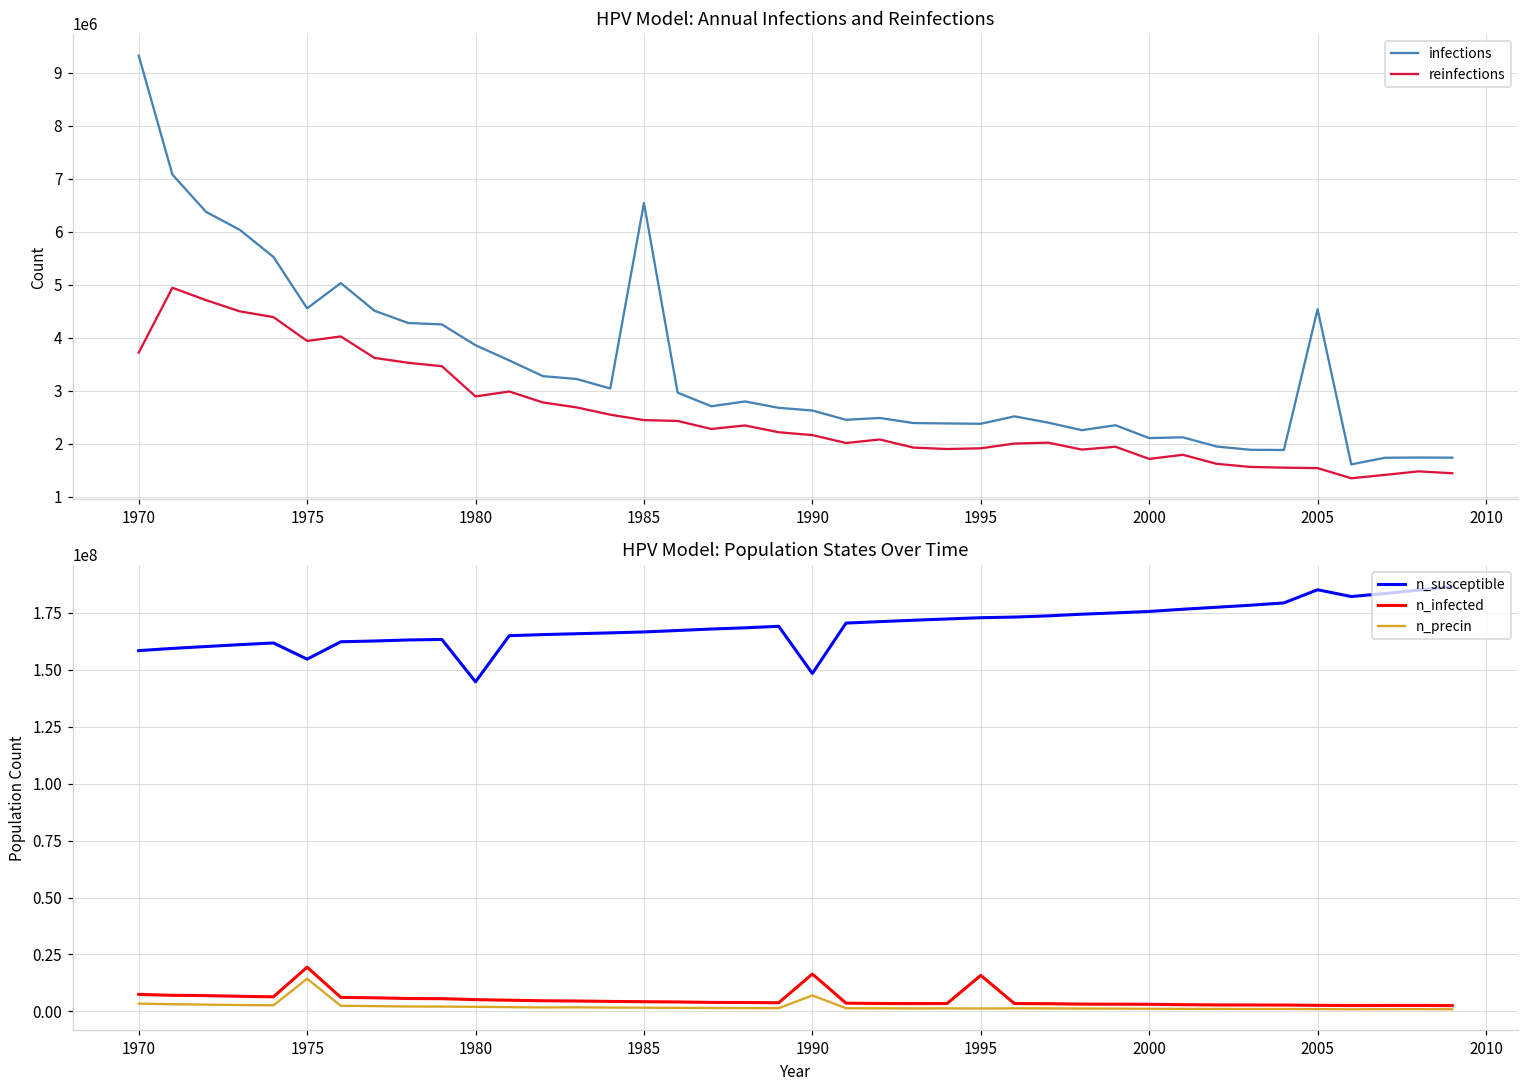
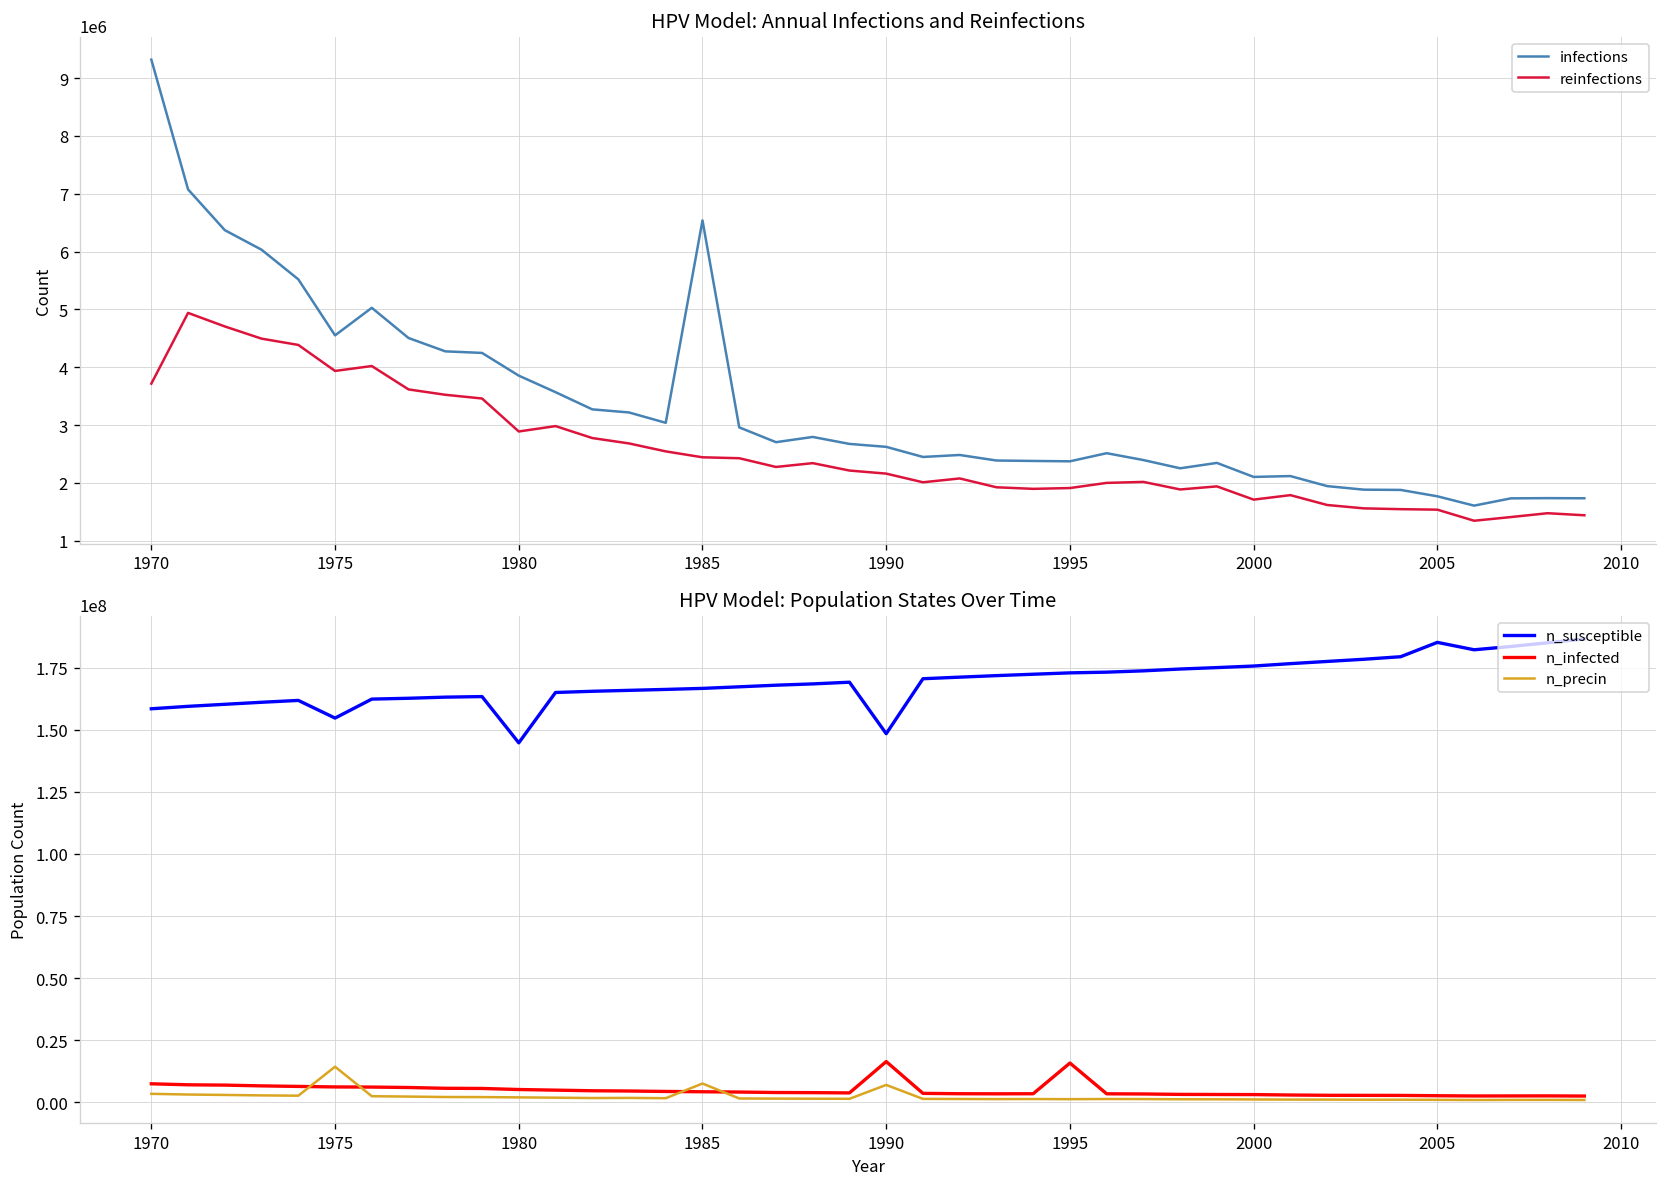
  {
    "HPV Model: Annual Infections and Reinfections": {
      "infections": {
        "1970": 9300000,
        "1975": 4600000,
        "1980": 3900000,
        "1985": 6500000,
        "1990": 2600000,
        "1995": 2400000,
        "2000": 2100000,
-       "2005": 4500000
+       "2005": 1800000
      },
      "reinfections": {
        "1970": 3700000,
        "1975": 3900000,
        "1980": 2900000,
        "1985": 2400000,
        "1990": 2200000,
        "1995": 1900000,
        "2000": 1700000,
        "2005": 1500000
      }
    },
    "HPV Model: Population States Over Time": {
      "n_susceptible": {
        "1970": 158000000,
        "1975": 155000000,
        "1980": 145000000,
        "1985": 167000000,
        "1990": 148000000,
        "1995": 173000000,
        "2000": 176000000,
        "2005": 185000000
      },
      "n_infected": {
        "1970": 7000000,
-       "1975": 19000000,
+       "1975": 6000000,
        "1980": 5000000,
        "1985": 4000000,
        "1990": 16000000,
        "1995": 16000000,
        "2000": 3000000,
        "2005": 3000000
      },
      "n_precin": {
        "1970": 3000000,
        "1975": 14000000,
        "1980": 2000000,
-       "1985": 2000000,
+       "1985": 8000000,
        "1990": 7000000,
        "1995": 1000000,
        "2000": 1000000,
        "2005": 1000000
      }
    }
  }
